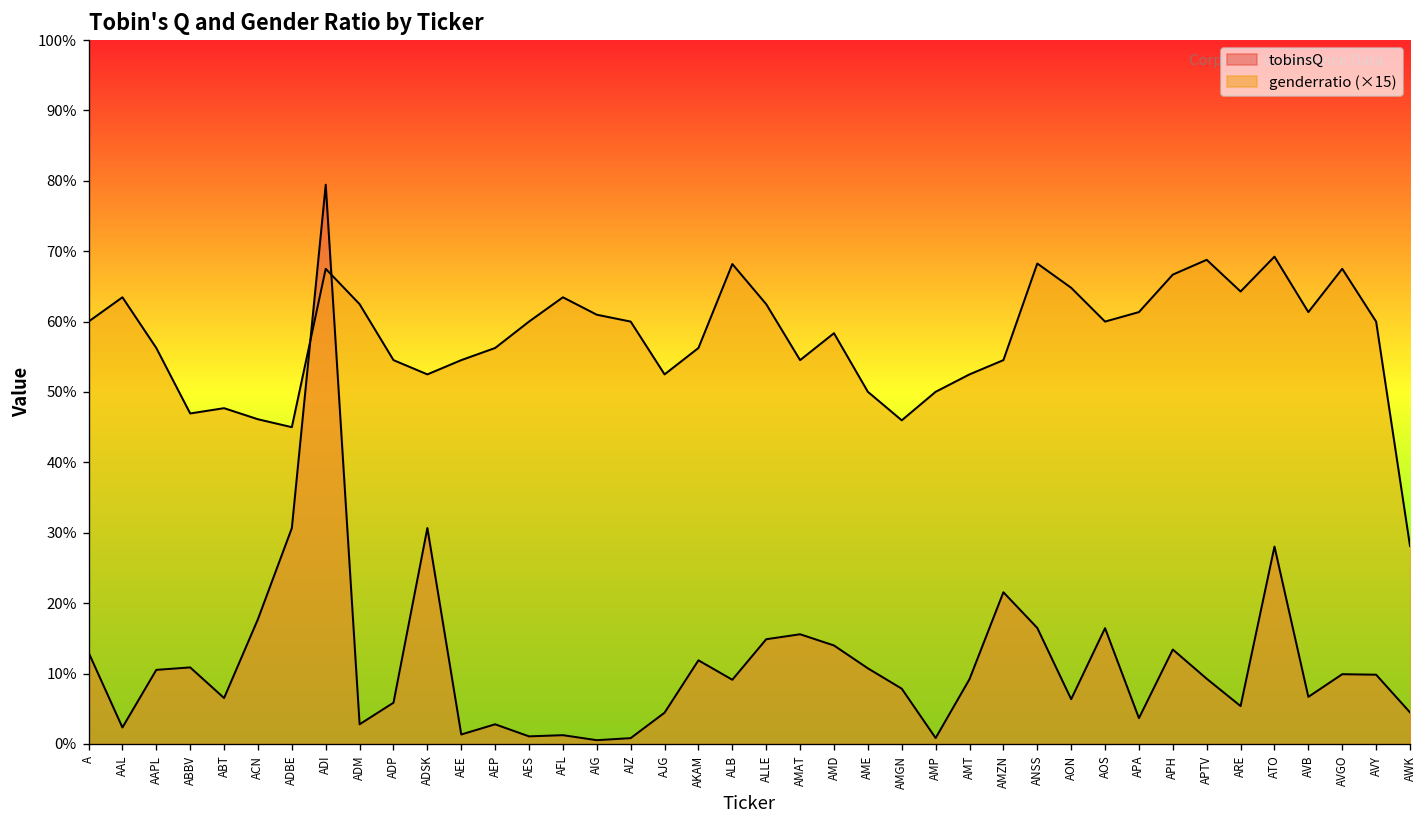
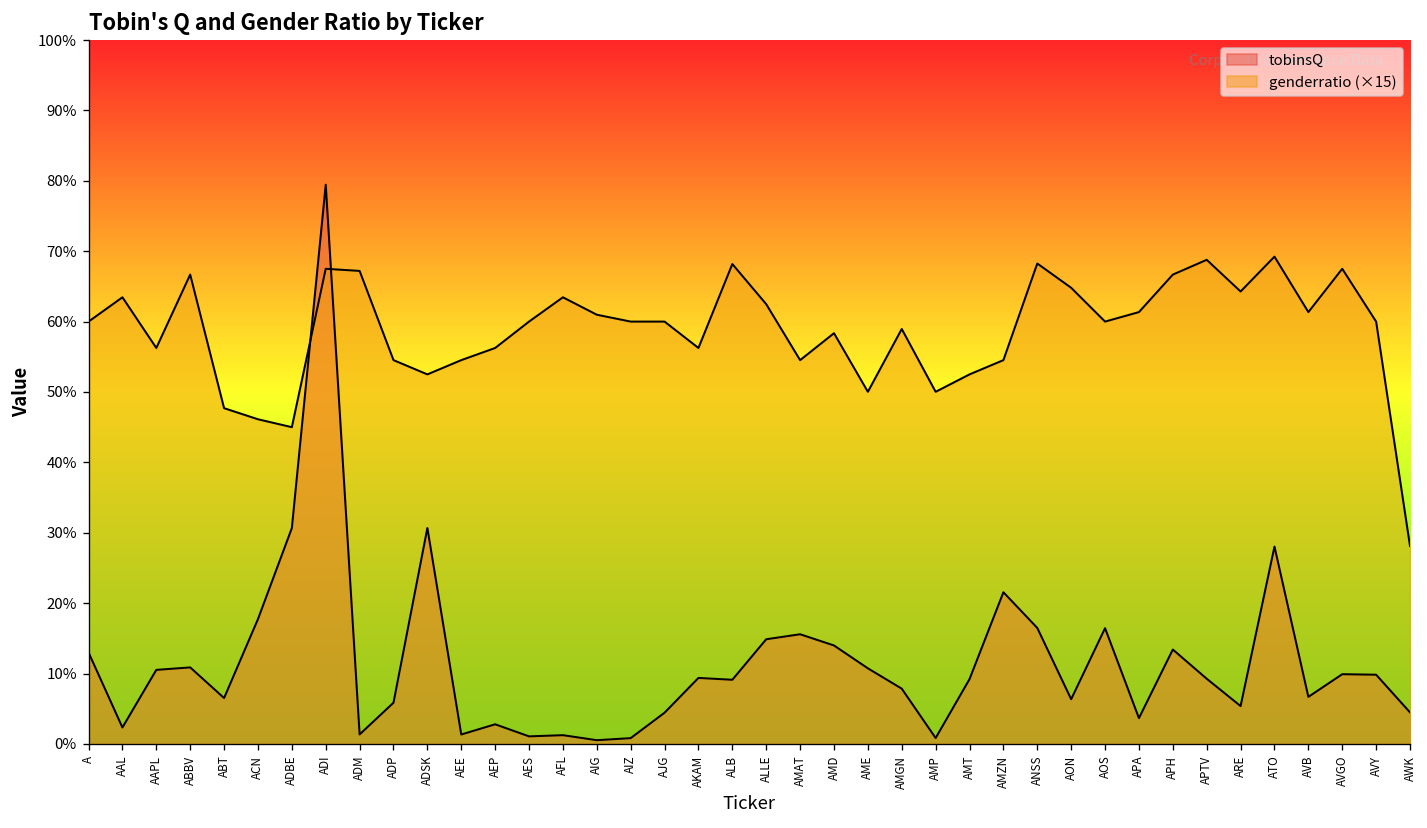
  {
    "tobinsQ": {
      "A": "13%",
      "AAL": "2%",
      "AAPL": "11%",
      "ABBV": "11%",
      "ABT": "7%",
      "ACN": "18%",
      "ADBE": "31%",
      "ADI": "79%",
-     "ADM": "3%",
+     "ADM": "1%",
      "ADP": "6%",
      "ADSK": "31%",
      "AEE": "1%",
      "AEP": "3%",
      "AES": "1%",
      "AFL": "1%",
      "AIG": "1%",
      "AIZ": "1%",
      "AJG": "4%",
-     "AKAM": "12%",
+     "AKAM": "9%",
      "ALB": "9%",
      "ALLE": "15%",
      "AMAT": "16%",
      "AMD": "14%",
      "AME": "11%",
      "AMGN": "8%",
      "AMP": "1%",
      "AMT": "9%",
      "AMZN": "22%",
      "ANSS": "16%",
      "AON": "6%",
      "AOS": "16%",
      "APA": "4%",
      "APH": "13%",
      "APTV": "9%",
      "ARE": "5%",
      "ATO": "28%",
      "AVB": "7%",
      "AVGO": "10%",
      "AVY": "10%",
      "AWK": "4%"
    },
    "genderratio (×15)": {
      "A": "60%",
      "AAL": "63%",
      "AAPL": "56%",
-     "ABBV": "47%",
+     "ABBV": "67%",
      "ABT": "48%",
      "ACN": "46%",
      "ADBE": "45%",
      "ADI": "68%",
-     "ADM": "62%",
+     "ADM": "67%",
      "ADP": "55%",
      "ADSK": "53%",
      "AEE": "55%",
      "AEP": "56%",
      "AES": "60%",
      "AFL": "63%",
      "AIG": "61%",
      "AIZ": "60%",
-     "AJG": "53%",
+     "AJG": "60%",
      "AKAM": "56%",
      "ALB": "68%",
      "ALLE": "62%",
      "AMAT": "55%",
      "AMD": "58%",
      "AME": "50%",
-     "AMGN": "46%",
+     "AMGN": "59%",
      "AMP": "50%",
      "AMT": "53%",
      "AMZN": "55%",
      "ANSS": "68%",
      "AON": "65%",
      "AOS": "60%",
      "APA": "61%",
      "APH": "67%",
      "APTV": "69%",
      "ARE": "64%",
      "ATO": "69%",
      "AVB": "61%",
      "AVGO": "68%",
      "AVY": "60%",
      "AWK": "28%"
    }
  }
